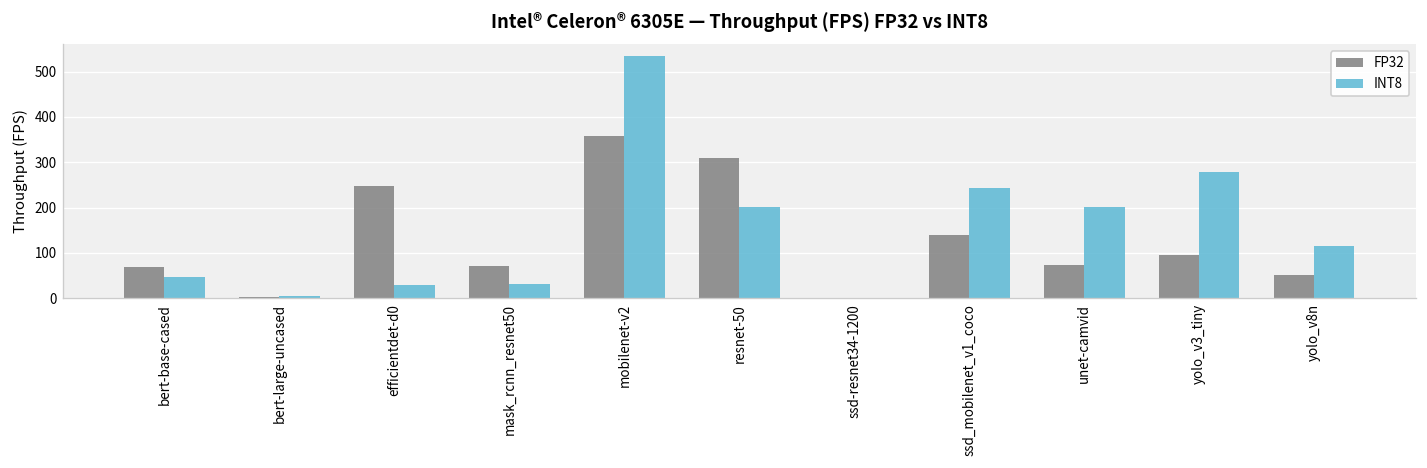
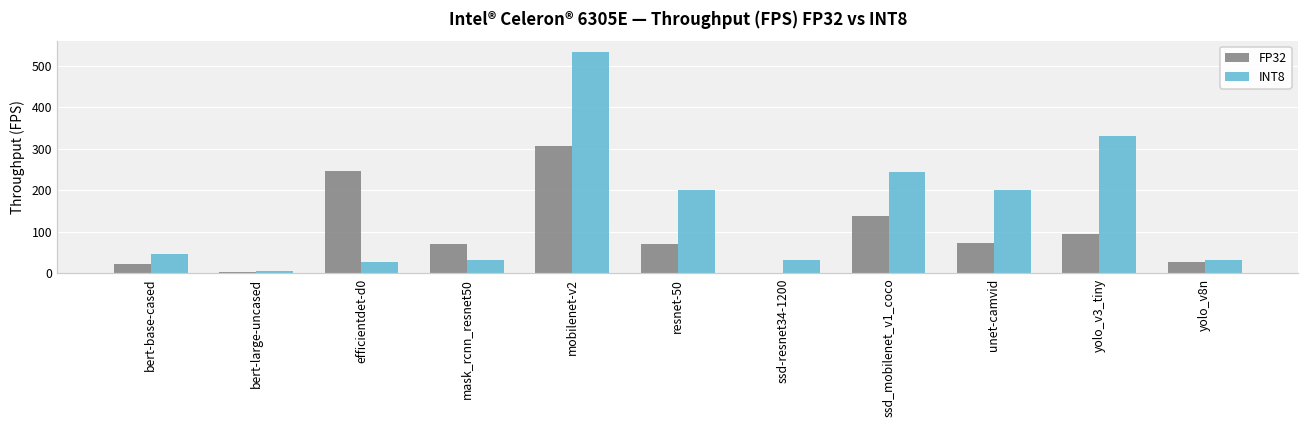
  {
    "FP32": {
-     "bert-base-cased": 70,
+     "bert-base-cased": 20,
      "efficientdet-d0": 250,
      "mask_rcnn_resnet50": 70,
-     "mobilenet-v2": 360,
-     "resnet-50": 310,
+     "mobilenet-v2": 310,
+     "resnet-50": 70,
      "ssd_mobilenet_v1_coco": 140,
      "unet-camvid": 70,
      "yolo_v3_tiny": 90,
-     "yolo_v8n": 50
+     "yolo_v8n": 30
    },
    "INT8": {
      "bert-base-cased": 50,
      "efficientdet-d0": 30,
      "mask_rcnn_resnet50": 30,
      "mobilenet-v2": 530,
      "resnet-50": 200,
-     "ssd-resnet34-1200": 0,
+     "ssd-resnet34-1200": 30,
      "ssd_mobilenet_v1_coco": 240,
      "unet-camvid": 200,
-     "yolo_v3_tiny": 280,
-     "yolo_v8n": 120
+     "yolo_v3_tiny": 330,
+     "yolo_v8n": 30
    }
  }
